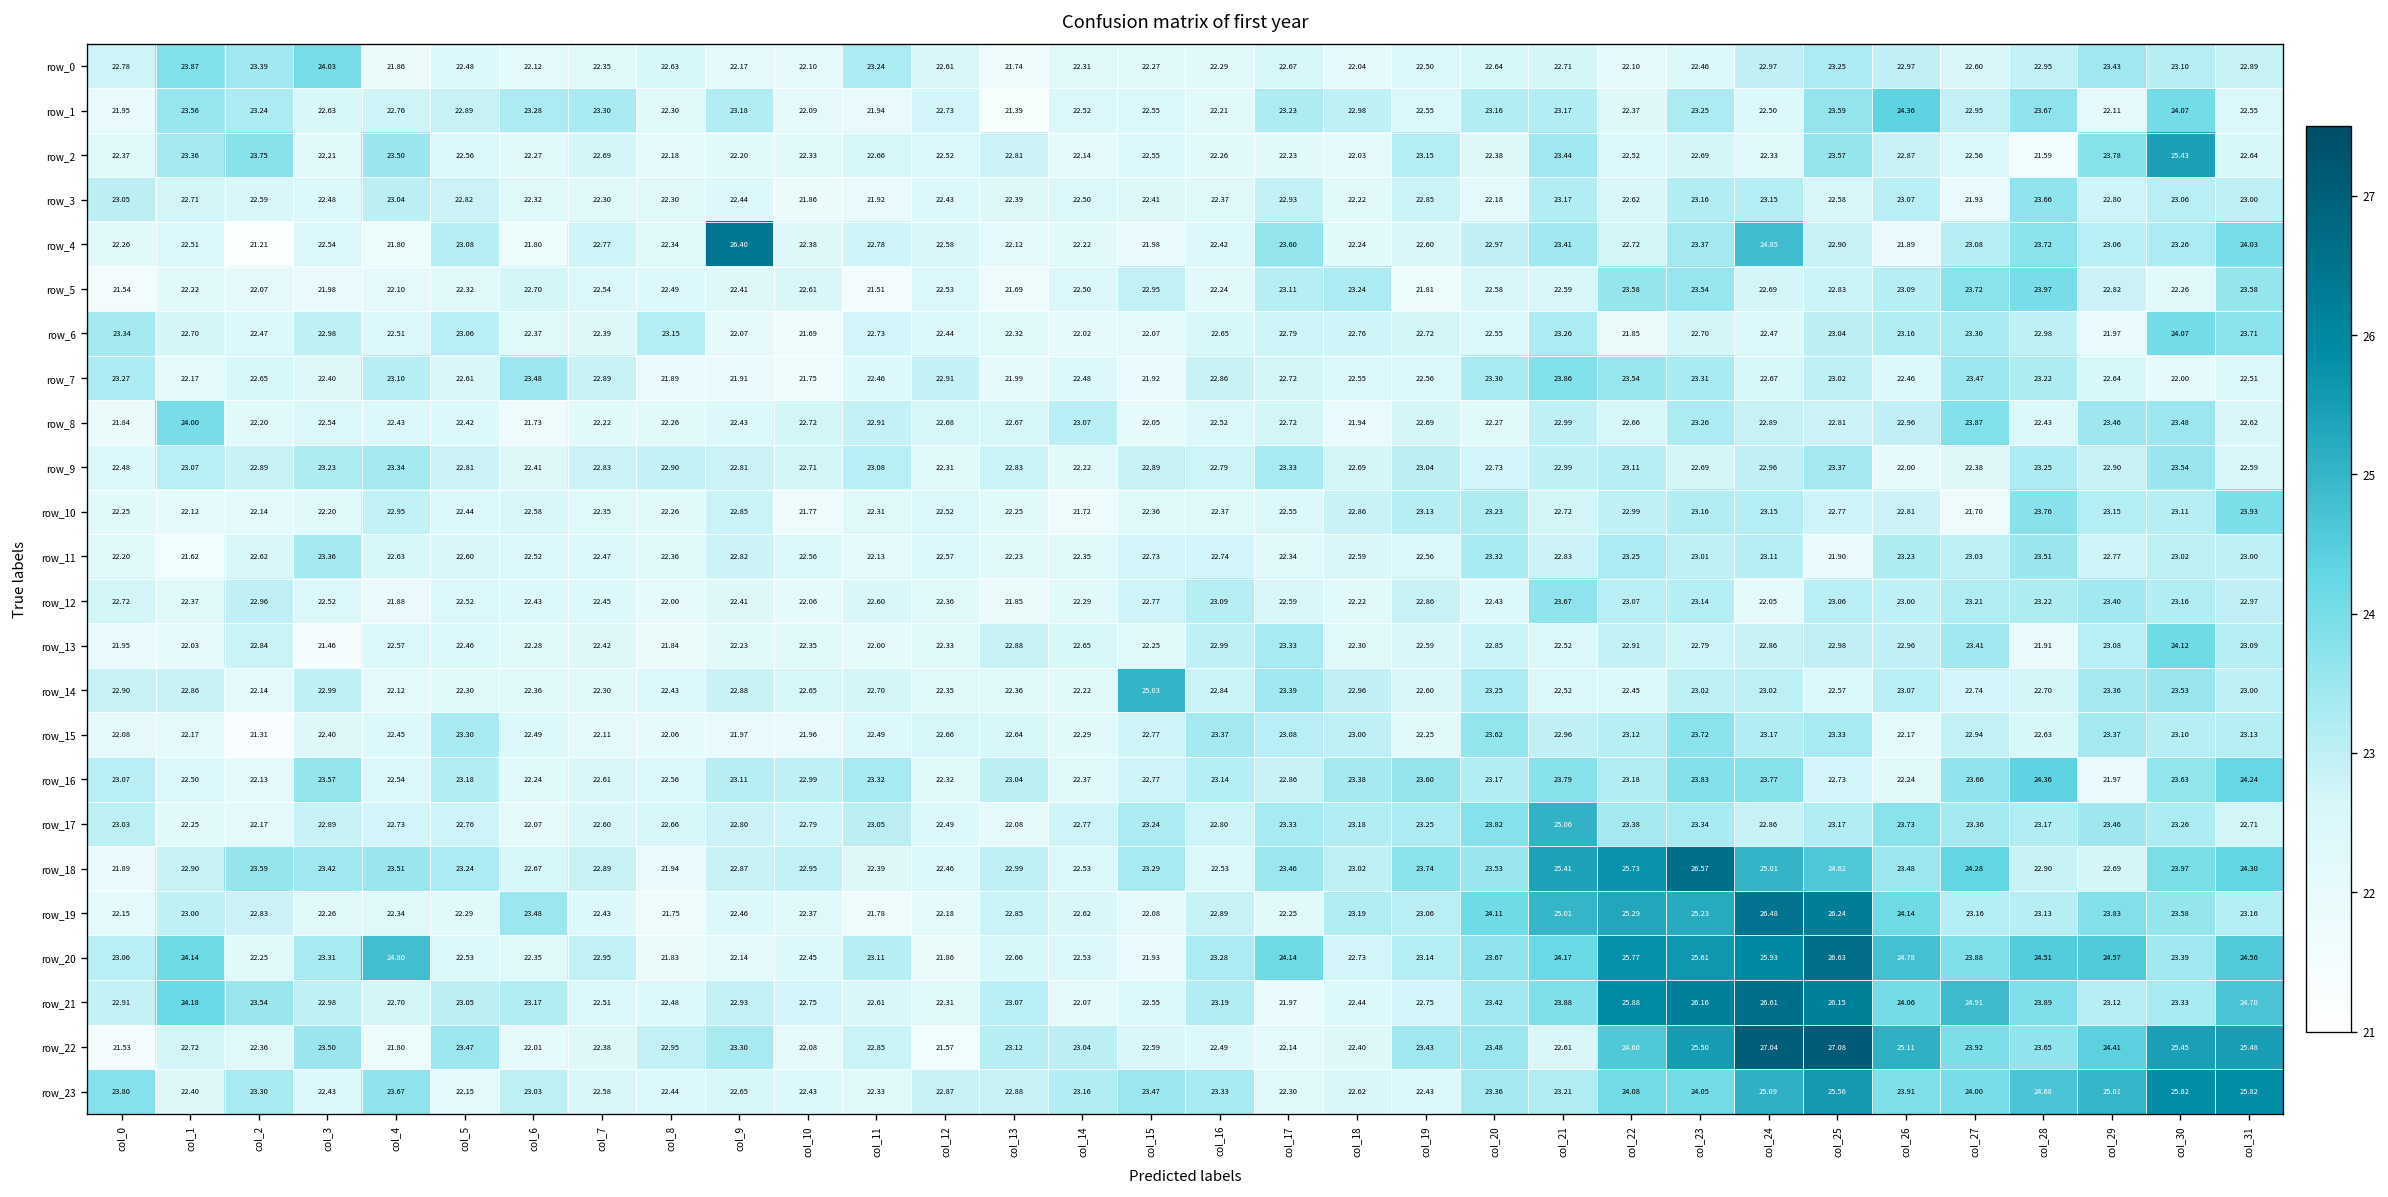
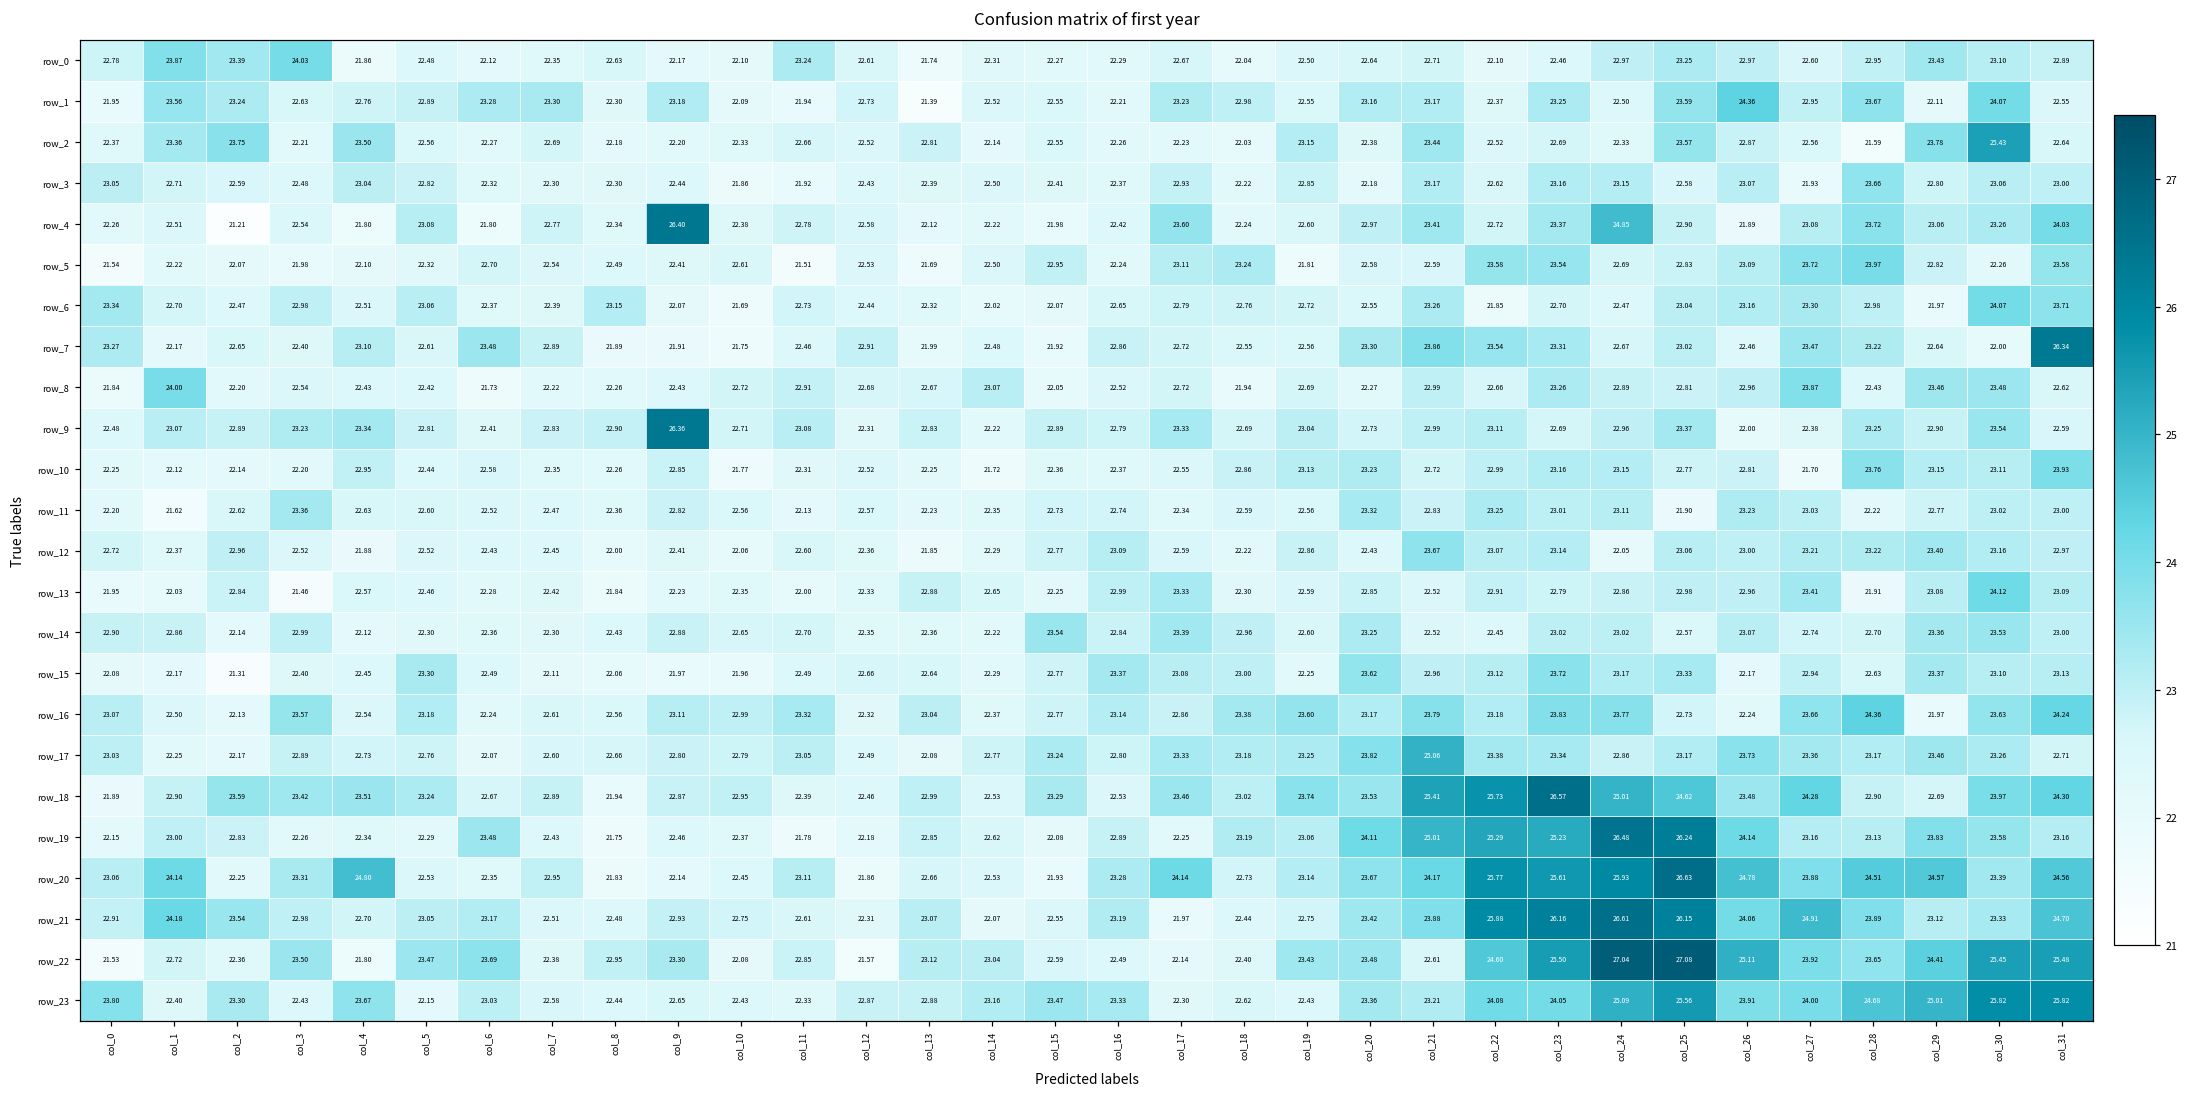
  {
    "row_7": {
      "col_0": 23.27,
      "col_1": 22.17,
      "col_2": 22.65,
      "col_3": 22.40,
      "col_4": 23.10,
      "col_5": 22.61,
      "col_6": 23.48,
      "col_7": 22.89,
      "col_8": 21.89,
      "col_9": 21.91,
      "col_10": 21.75,
      "col_11": 22.46,
      "col_12": 22.91,
      "col_13": 21.99,
      "col_14": 22.48,
      "col_15": 21.92,
      "col_16": 22.86,
      "col_17": 22.72,
      "col_18": 22.55,
      "col_19": 22.56,
      "col_20": 23.30,
      "col_21": 23.86,
      "col_22": 23.54,
      "col_23": 23.31,
      "col_24": 22.67,
      "col_25": 23.02,
      "col_26": 22.46,
      "col_27": 23.47,
      "col_28": 23.22,
      "col_29": 22.64,
      "col_30": 22.00,
-     "col_31": 22.51
+     "col_31": 26.34
    },
    "row_9": {
      "col_0": 22.48,
      "col_1": 23.07,
      "col_2": 22.89,
      "col_3": 23.23,
      "col_4": 23.34,
      "col_5": 22.81,
      "col_6": 22.41,
      "col_7": 22.83,
      "col_8": 22.90,
-     "col_9": 22.81,
+     "col_9": 26.36,
      "col_10": 22.71,
      "col_11": 23.08,
      "col_12": 22.31,
      "col_13": 22.83,
      "col_14": 22.22,
      "col_15": 22.89,
      "col_16": 22.79,
      "col_17": 23.33,
      "col_18": 22.69,
      "col_19": 23.04,
      "col_20": 22.73,
      "col_21": 22.99,
      "col_22": 23.11,
      "col_23": 22.69,
      "col_24": 22.96,
      "col_25": 23.37,
      "col_26": 22.00,
      "col_27": 22.38,
      "col_28": 23.25,
      "col_29": 22.90,
      "col_30": 23.54,
      "col_31": 22.59
    },
    "row_11": {
      "col_0": 22.20,
      "col_1": 21.62,
      "col_2": 22.62,
      "col_3": 23.36,
      "col_4": 22.63,
      "col_5": 22.60,
      "col_6": 22.52,
      "col_7": 22.47,
      "col_8": 22.36,
      "col_9": 22.82,
      "col_10": 22.56,
      "col_11": 22.13,
      "col_12": 22.57,
      "col_13": 22.23,
      "col_14": 22.35,
      "col_15": 22.73,
      "col_16": 22.74,
      "col_17": 22.34,
      "col_18": 22.59,
      "col_19": 22.56,
      "col_20": 23.32,
      "col_21": 22.83,
      "col_22": 23.25,
      "col_23": 23.01,
      "col_24": 23.11,
      "col_25": 21.90,
      "col_26": 23.23,
      "col_27": 23.03,
-     "col_28": 23.51,
+     "col_28": 22.22,
      "col_29": 22.77,
      "col_30": 23.02,
      "col_31": 23.00
    },
    "row_14": {
      "col_0": 22.90,
      "col_1": 22.86,
      "col_2": 22.14,
      "col_3": 22.99,
      "col_4": 22.12,
      "col_5": 22.30,
      "col_6": 22.36,
      "col_7": 22.30,
      "col_8": 22.43,
      "col_9": 22.88,
      "col_10": 22.65,
      "col_11": 22.70,
      "col_12": 22.35,
      "col_13": 22.36,
      "col_14": 22.22,
-     "col_15": 25.03,
+     "col_15": 23.54,
      "col_16": 22.84,
      "col_17": 23.39,
      "col_18": 22.96,
      "col_19": 22.60,
      "col_20": 23.25,
      "col_21": 22.52,
      "col_22": 22.45,
      "col_23": 23.02,
      "col_24": 23.02,
      "col_25": 22.57,
      "col_26": 23.07,
      "col_27": 22.74,
      "col_28": 22.70,
      "col_29": 23.36,
      "col_30": 23.53,
      "col_31": 23.00
    },
    "row_22": {
      "col_0": 21.53,
      "col_1": 22.72,
      "col_2": 22.36,
      "col_3": 23.50,
      "col_4": 21.80,
      "col_5": 23.47,
-     "col_6": 22.01,
+     "col_6": 23.69,
      "col_7": 22.38,
      "col_8": 22.95,
      "col_9": 23.30,
      "col_10": 22.08,
      "col_11": 22.85,
      "col_12": 21.57,
      "col_13": 23.12,
      "col_14": 23.04,
      "col_15": 22.59,
      "col_16": 22.49,
      "col_17": 22.14,
      "col_18": 22.40,
      "col_19": 23.43,
      "col_20": 23.48,
      "col_21": 22.61,
      "col_22": 24.60,
      "col_23": 25.50,
      "col_24": 27.04,
      "col_25": 27.08,
      "col_26": 25.11,
      "col_27": 23.92,
      "col_28": 23.65,
      "col_29": 24.41,
      "col_30": 25.45,
      "col_31": 25.48
    }
  }
